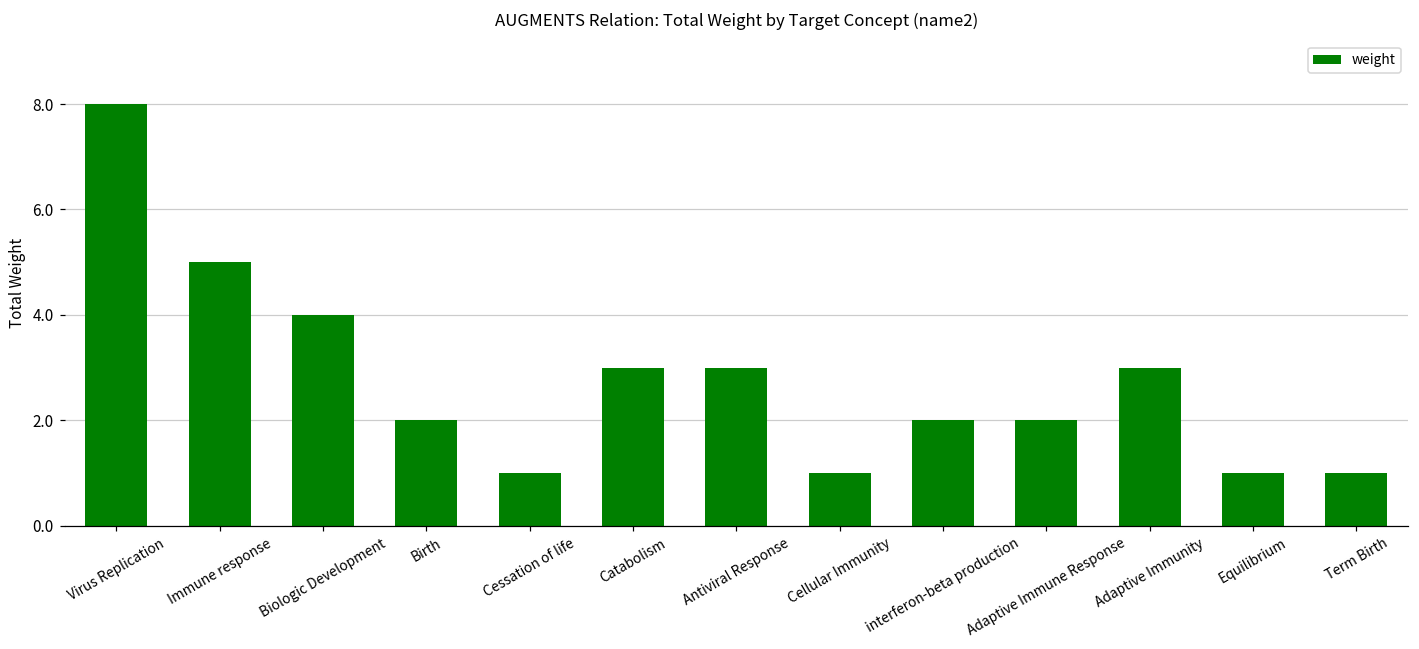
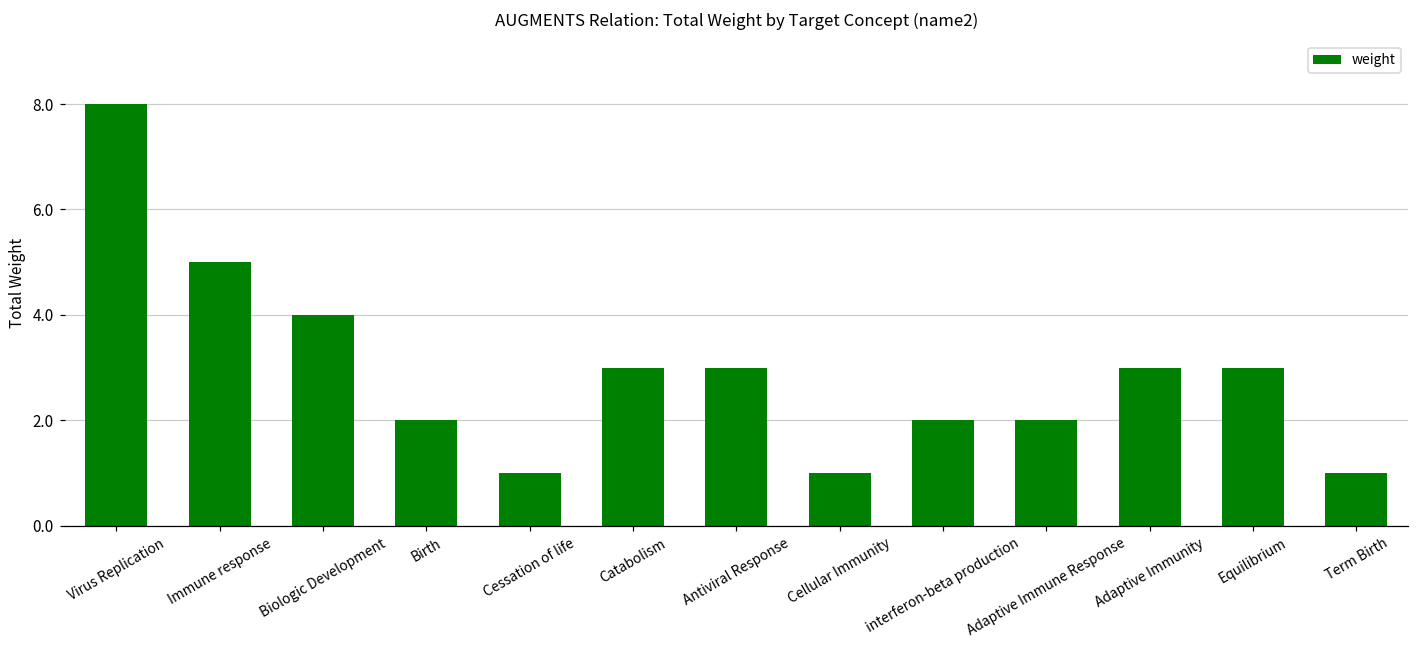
  {
    "Virus Replication": 8,
    "Immune response": 5,
    "Biologic Development": 4,
    "Birth": 2,
    "Cessation of life": 1,
    "Catabolism": 3,
    "Antiviral Response": 3,
    "Cellular Immunity": 1,
    "interferon-beta production": 2,
    "Adaptive Immune Response": 2,
    "Adaptive Immunity": 3,
-   "Equilibrium": 1,
+   "Equilibrium": 3,
    "Term Birth": 1
  }
